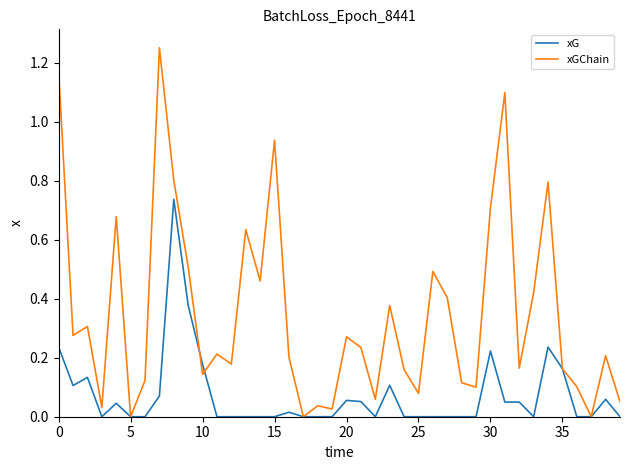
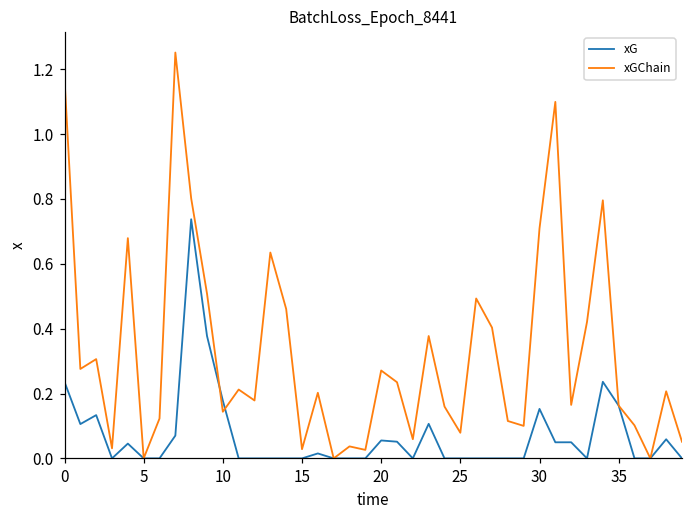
  {
    "xG": {
      "0": 0.24,
      "10": 0.18,
      "15": 0.00,
      "20": 0.06,
      "25": 0.00,
-     "30": 0.22
+     "30": 0.15
    },
    "xGChain": {
      "0": 1.17,
      "10": 0.14,
-     "15": 0.94,
+     "15": 0.03,
      "20": 0.27,
      "25": 0.08,
      "30": 0.71
    }
  }
